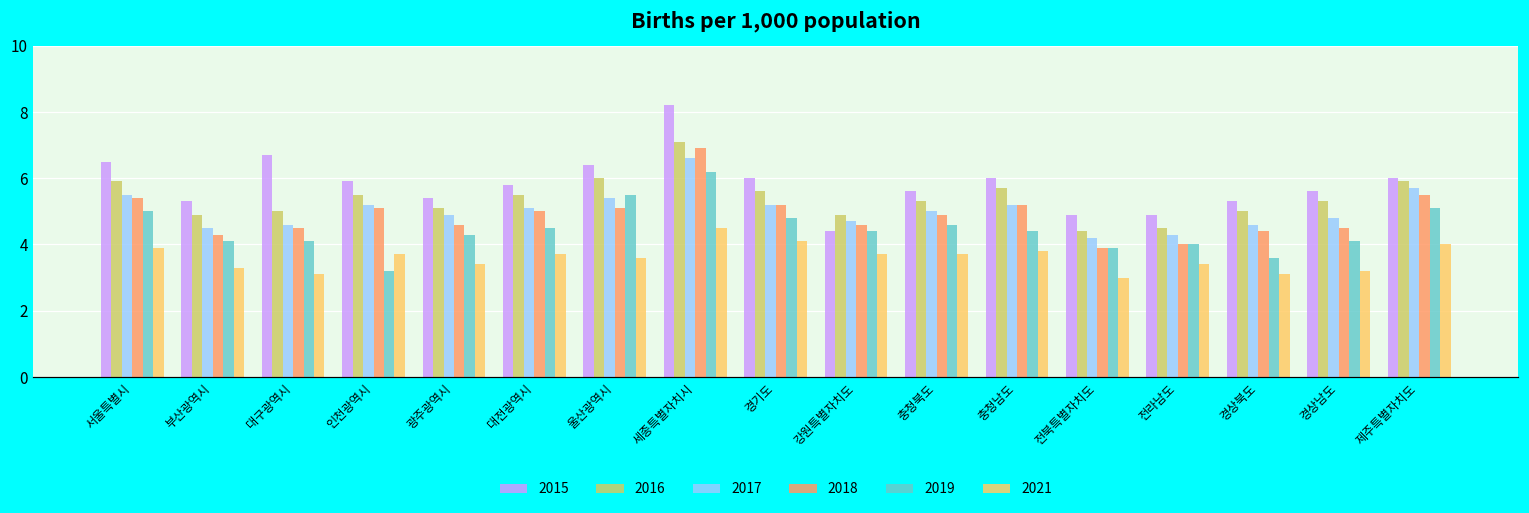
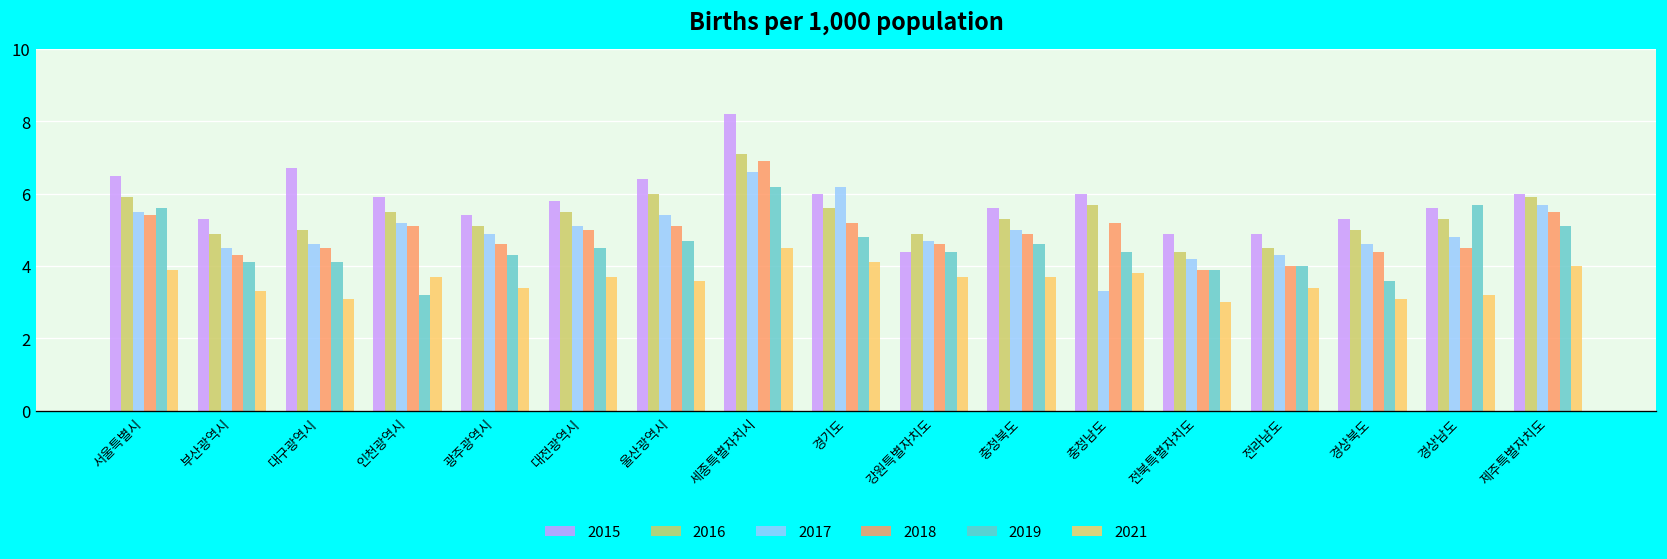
  {
    "2015": {
      "서울특별시": 6.5,
      "부산광역시": 5.3,
      "대구광역시": 6.7,
      "인천광역시": 5.9,
      "광주광역시": 5.4,
      "대전광역시": 5.8,
      "울산광역시": 6.4,
      "세종특별자치시": 8.2,
      "경기도": 6.0,
      "강원특별자치도": 4.4,
      "충청북도": 5.6,
      "충청남도": 6.0,
      "전북특별자치도": 4.9,
      "전라남도": 4.9,
      "경상북도": 5.3,
      "경상남도": 5.6,
      "제주특별자치도": 6.0
    },
    "2017": {
      "서울특별시": 5.5,
      "부산광역시": 4.5,
      "대구광역시": 4.6,
      "인천광역시": 5.2,
      "광주광역시": 4.9,
      "대전광역시": 5.1,
      "울산광역시": 5.4,
      "세종특별자치시": 6.6,
-     "경기도": 5.2,
+     "경기도": 6.2,
      "강원특별자치도": 4.7,
      "충청북도": 5.0,
-     "충청남도": 5.2,
+     "충청남도": 3.3,
      "전북특별자치도": 4.2,
      "전라남도": 4.3,
      "경상북도": 4.6,
      "경상남도": 4.8,
      "제주특별자치도": 5.7
    },
    "2019": {
-     "서울특별시": 5.0,
+     "서울특별시": 5.6,
      "부산광역시": 4.1,
      "대구광역시": 4.1,
      "인천광역시": 3.2,
      "광주광역시": 4.3,
      "대전광역시": 4.5,
-     "울산광역시": 5.5,
+     "울산광역시": 4.7,
      "세종특별자치시": 6.2,
      "경기도": 4.8,
      "강원특별자치도": 4.4,
      "충청북도": 4.6,
      "충청남도": 4.4,
      "전북특별자치도": 3.9,
      "전라남도": 4.0,
      "경상북도": 3.6,
-     "경상남도": 4.1,
+     "경상남도": 5.7,
      "제주특별자치도": 5.1
    }
  }
